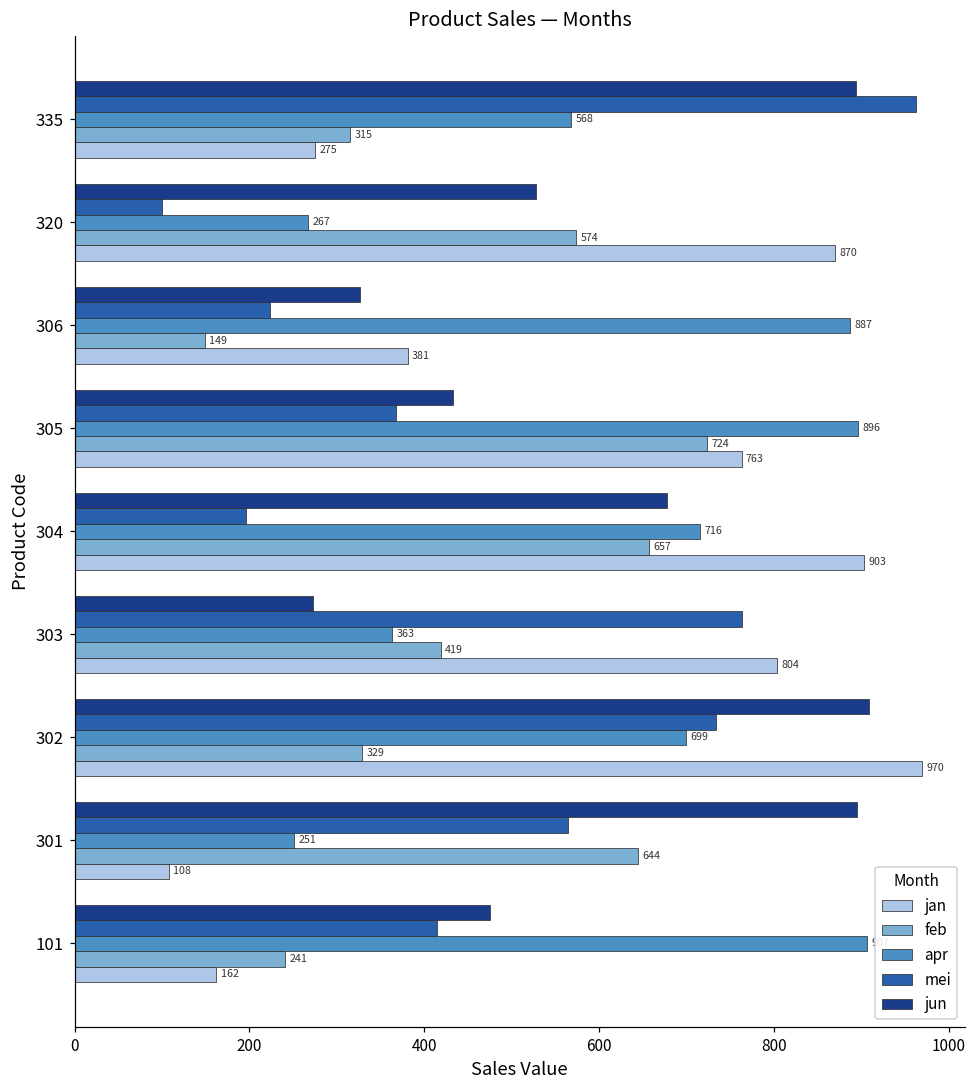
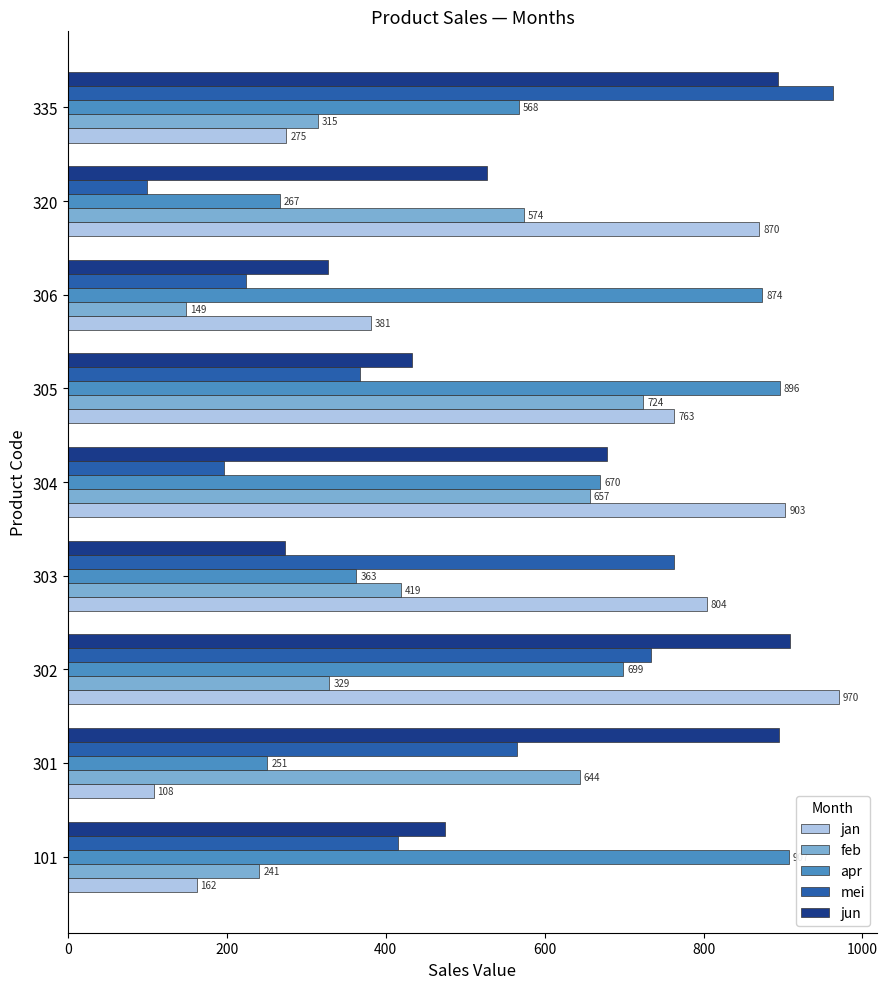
  {
    "apr": {
      "335": 568,
      "320": 267,
-     "306": 887,
+     "306": 874,
      "305": 896,
-     "304": 716,
+     "304": 670,
      "303": 363,
      "302": 699,
      "301": 251
    }
  }
